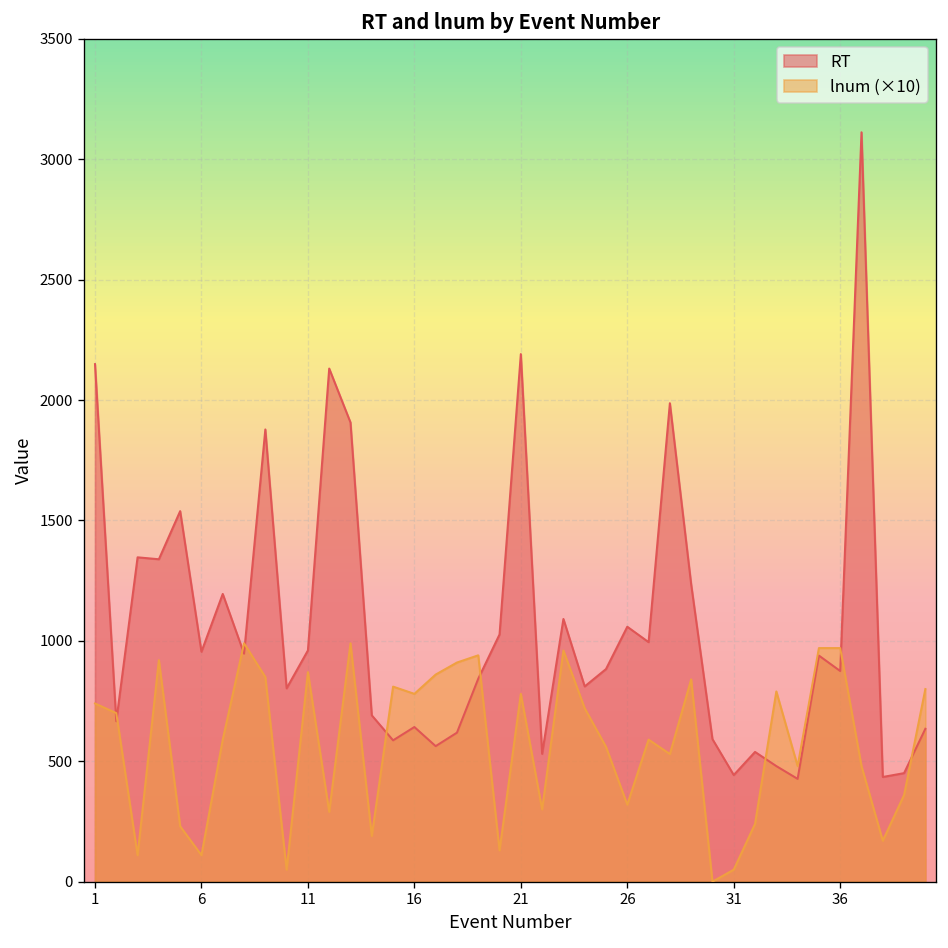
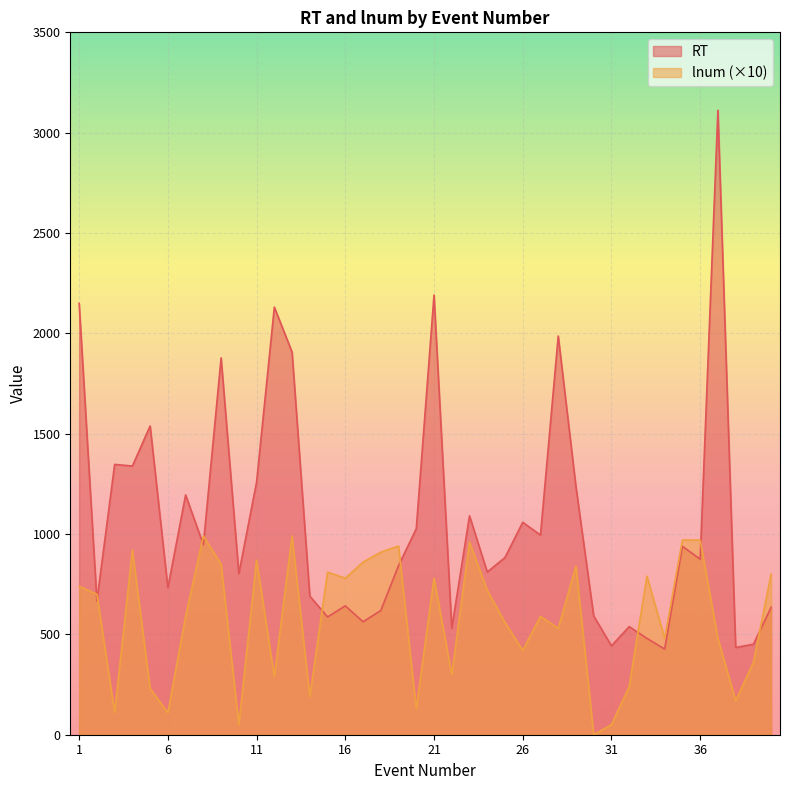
  {
    "RT": {
      "1": 2150,
-     "6": 950,
-     "11": 960,
+     "6": 730,
+     "11": 1260,
      "16": 640,
      "21": 2190,
      "26": 1060,
      "31": 440,
      "36": 870
    },
    "lnum (×10)": {
      "1": 740,
      "6": 110,
      "11": 870,
      "16": 780,
      "21": 780,
-     "26": 320,
+     "26": 420,
      "31": 50,
      "36": 970
    }
  }
